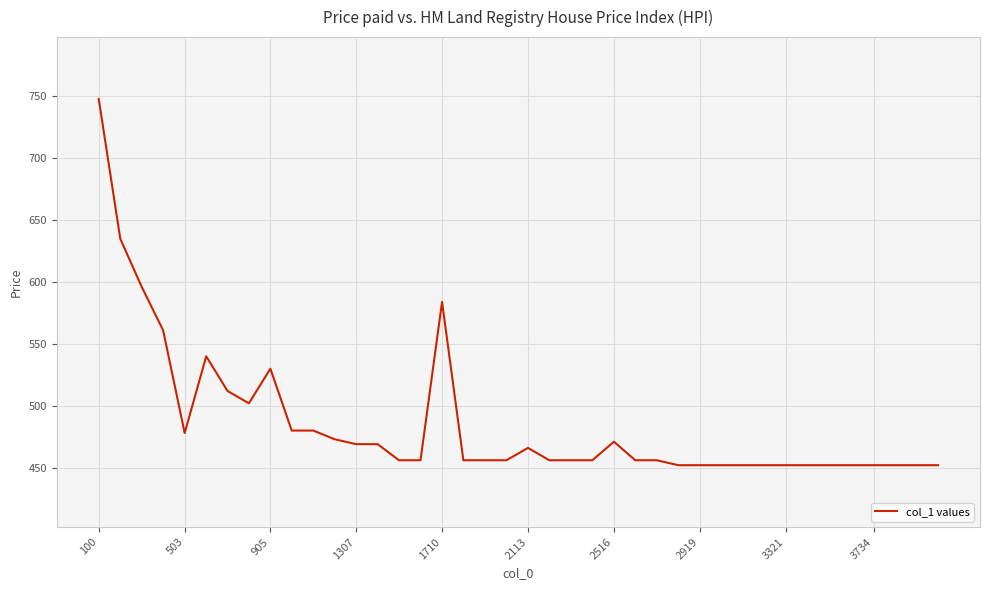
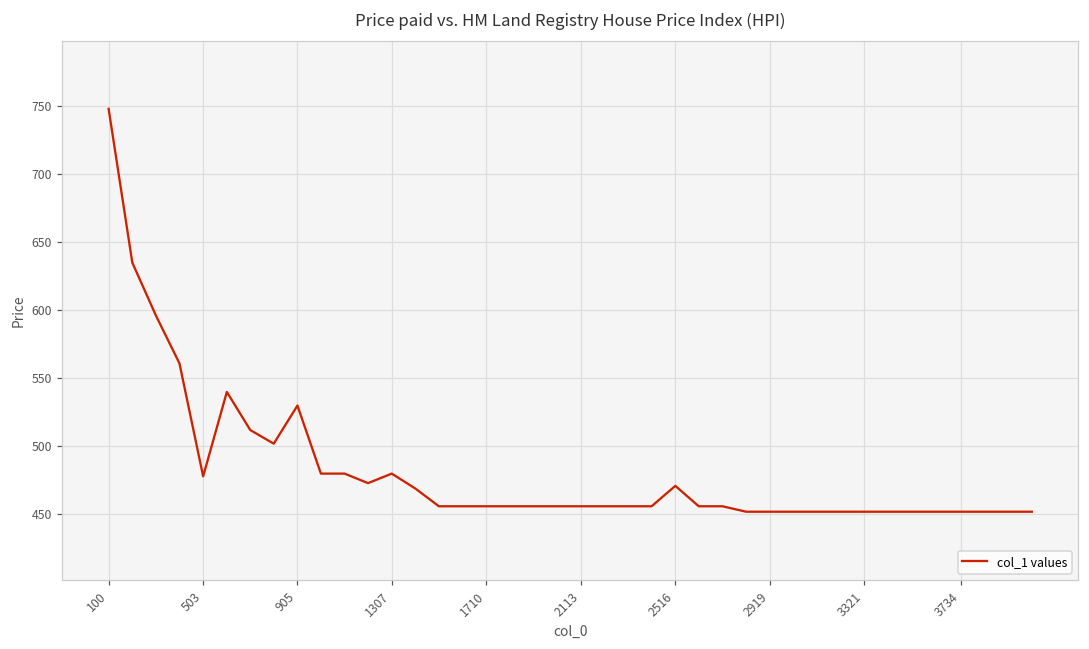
  {
    "100": 748,
    "503": 478,
    "905": 530,
-   "1307": 469,
-   "1710": 584,
-   "2113": 466,
+   "1307": 480,
+   "1710": 456,
+   "2113": 456,
    "2516": 471,
    "2919": 452,
    "3321": 452,
    "3734": 452
  }
